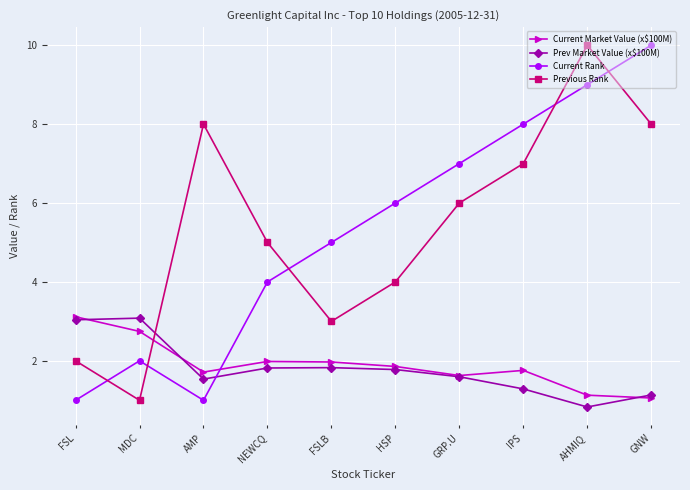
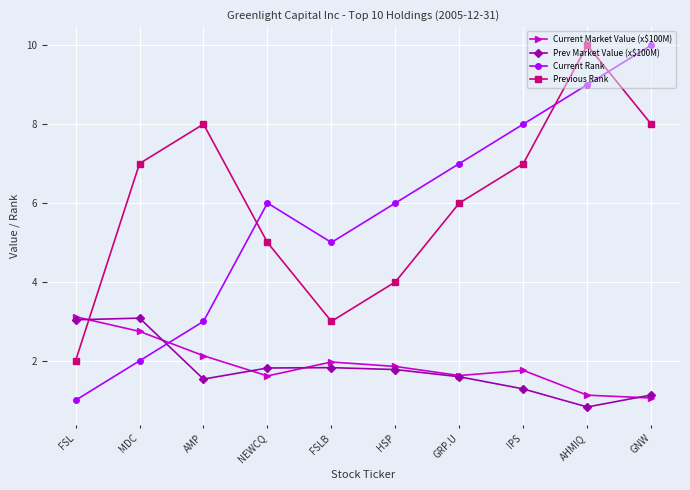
  {
    "Current Market Value (x$100M)": {
      "FSL": 3.1,
      "MDC": 2.7,
-     "AMP": 1.7,
-     "NEWCQ": 2.0,
+     "AMP": 2.1,
+     "NEWCQ": 1.6,
      "FSLB": 2.0,
      "HSP": 1.9,
      "IPS": 1.8,
      "AHMIQ": 1.1,
      "GNW": 1.1
    },
    "Prev Market Value (x$100M)": {
      "FSL": 3.0,
      "MDC": 3.1,
      "AMP": 1.5,
      "NEWCQ": 1.8,
      "FSLB": 1.8,
      "HSP": 1.8,
      "IPS": 1.3,
      "AHMIQ": 0.8,
      "GNW": 1.1
    },
    "Current Rank": {
      "FSL": 1,
      "MDC": 2,
-     "AMP": 1,
-     "NEWCQ": 4,
+     "AMP": 3,
+     "NEWCQ": 6,
      "FSLB": 5,
      "HSP": 6,
      "GRP.U": 7,
      "IPS": 8
    },
    "Previous Rank": {
      "FSL": 2,
-     "MDC": 1,
+     "MDC": 7,
      "AMP": 8,
      "NEWCQ": 5,
      "FSLB": 3,
      "HSP": 4,
      "GRP.U": 6,
      "IPS": 7,
      "GNW": 8
    }
  }
